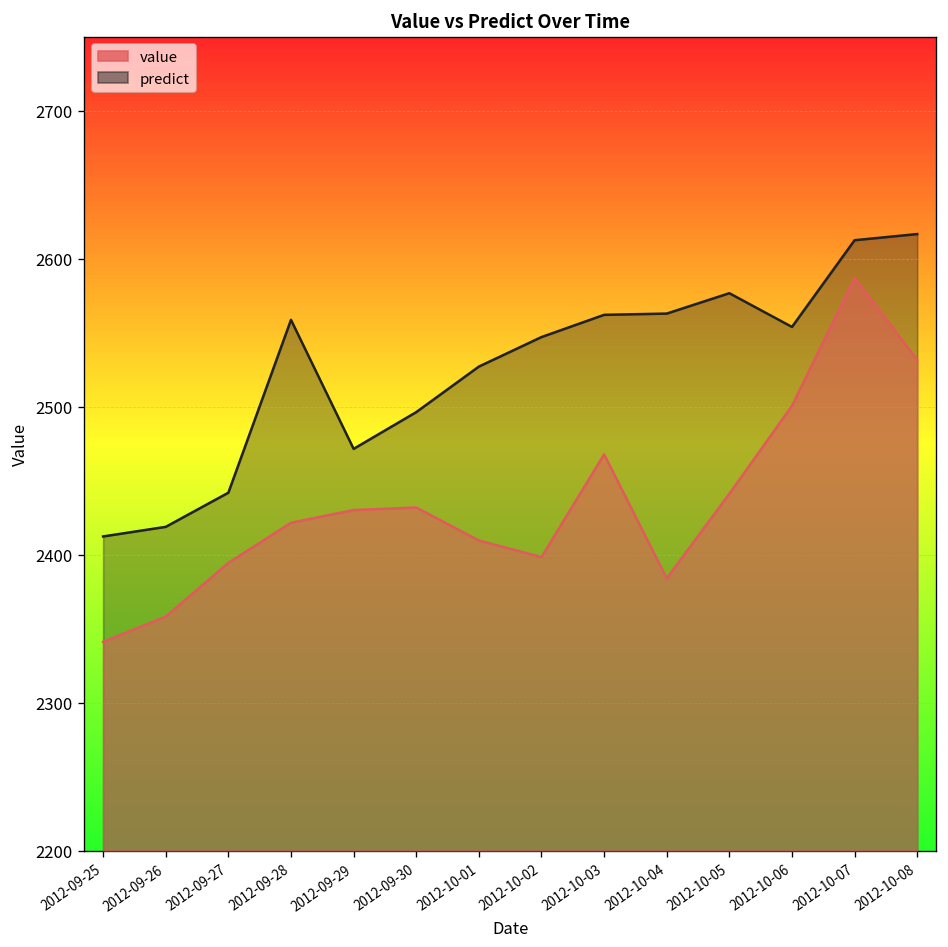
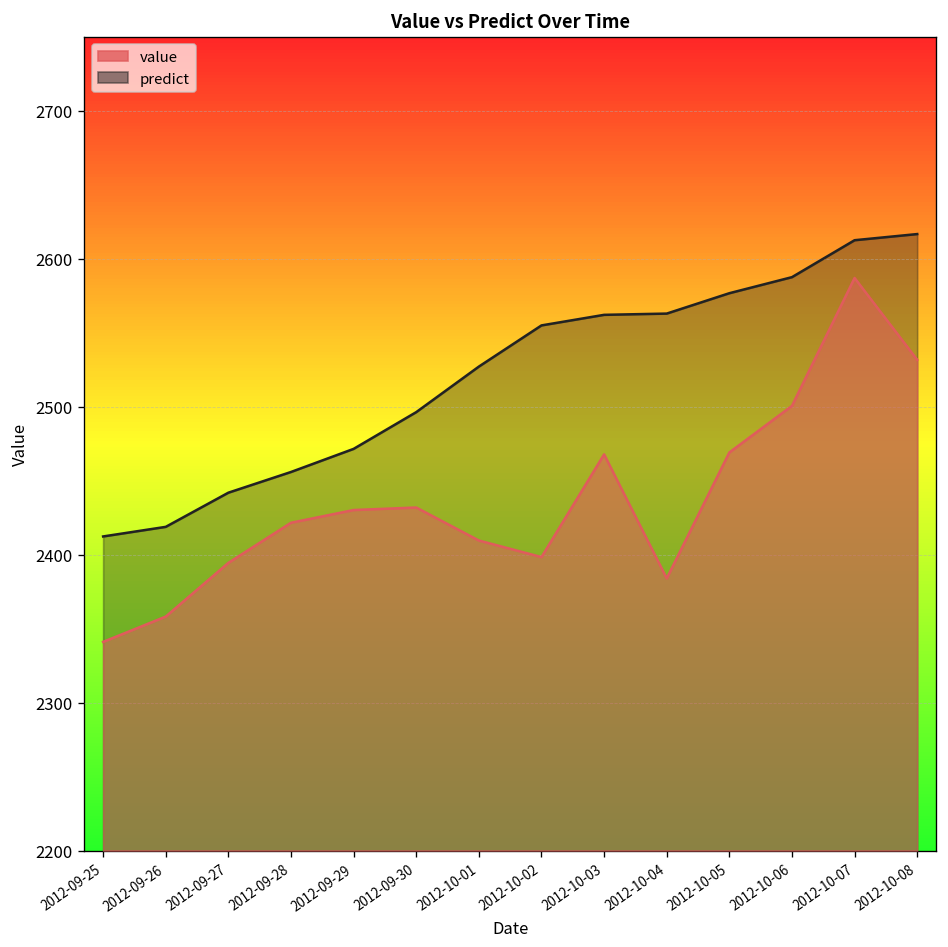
  {
    "predict": {
      "2012-09-25": 2412,
      "2012-09-26": 2419,
      "2012-09-27": 2442,
-     "2012-09-28": 2559,
+     "2012-09-28": 2456,
      "2012-09-29": 2471,
      "2012-09-30": 2496,
      "2012-10-01": 2527,
-     "2012-10-02": 2547,
+     "2012-10-02": 2555,
      "2012-10-03": 2562,
      "2012-10-04": 2563,
      "2012-10-05": 2577,
-     "2012-10-06": 2554,
+     "2012-10-06": 2587,
      "2012-10-07": 2612,
      "2012-10-08": 2617
    },
    "value": {
      "2012-09-25": 2341,
      "2012-09-26": 2358,
      "2012-09-27": 2394,
      "2012-09-28": 2422,
      "2012-09-29": 2430,
      "2012-09-30": 2432,
      "2012-10-01": 2410,
      "2012-10-02": 2398,
      "2012-10-03": 2468,
      "2012-10-04": 2384,
-     "2012-10-05": 2441,
+     "2012-10-05": 2469,
      "2012-10-06": 2501,
      "2012-10-07": 2587,
      "2012-10-08": 2532
    }
  }
